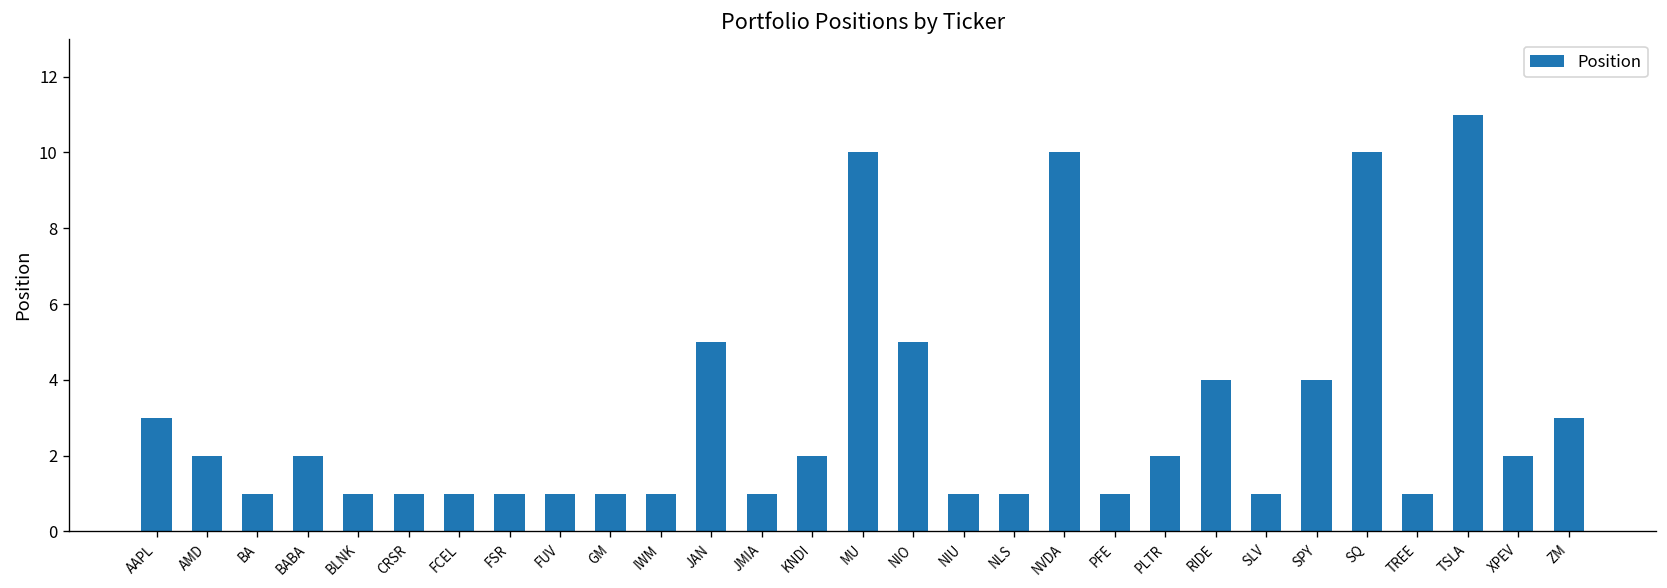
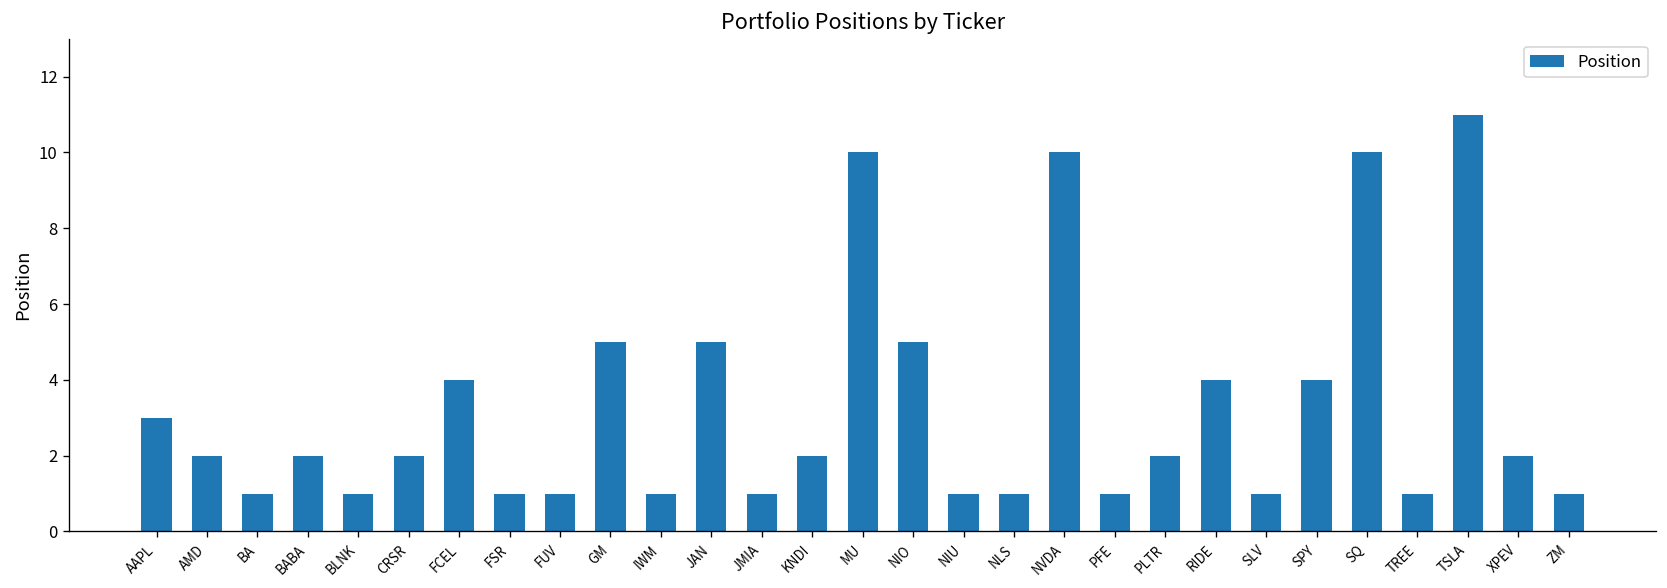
  {
    "AAPL": 3,
    "AMD": 2,
    "BA": 1,
    "BABA": 2,
    "BLNK": 1,
-   "CRSR": 1,
-   "FCEL": 1,
+   "CRSR": 2,
+   "FCEL": 4,
    "FSR": 1,
    "FUV": 1,
-   "GM": 1,
+   "GM": 5,
    "IWM": 1,
    "JAN": 5,
    "JMIA": 1,
    "KNDI": 2,
    "MU": 10,
    "NIO": 5,
    "NIU": 1,
    "NLS": 1,
    "NVDA": 10,
    "PFE": 1,
    "PLTR": 2,
    "RIDE": 4,
    "SLV": 1,
    "SPY": 4,
    "SQ": 10,
    "TREE": 1,
    "TSLA": 11,
    "XPEV": 2,
-   "ZM": 3
+   "ZM": 1
  }
